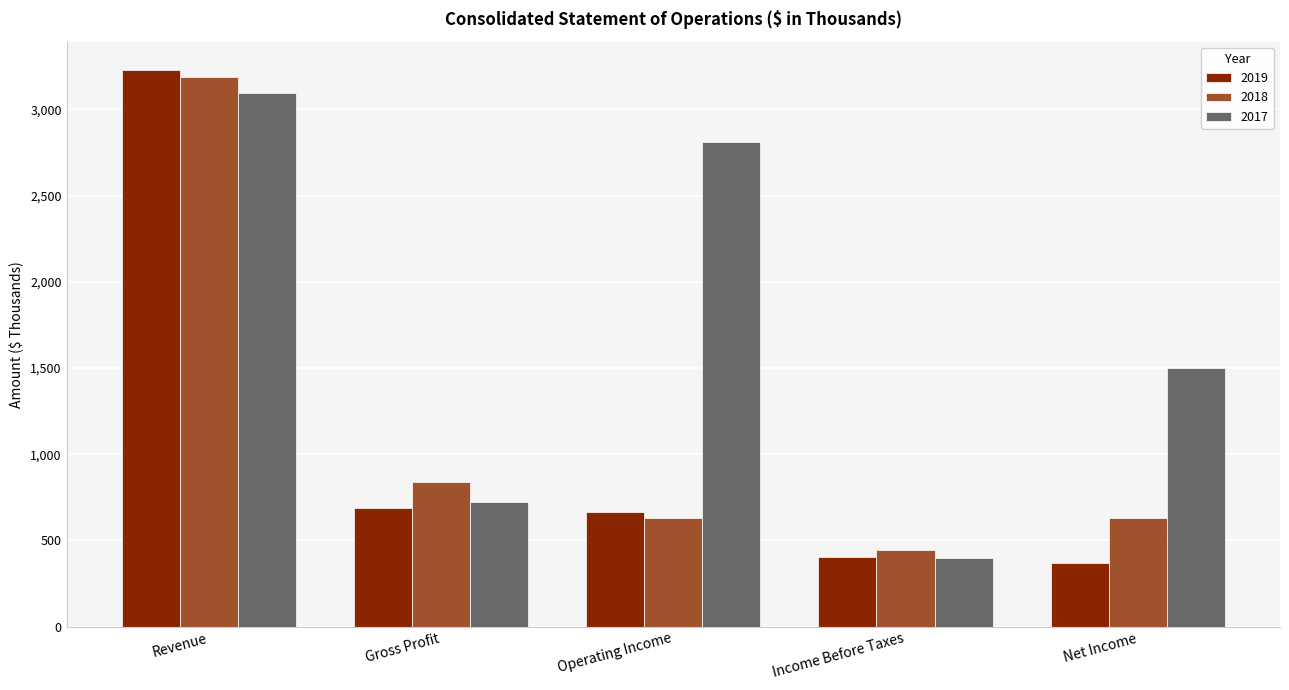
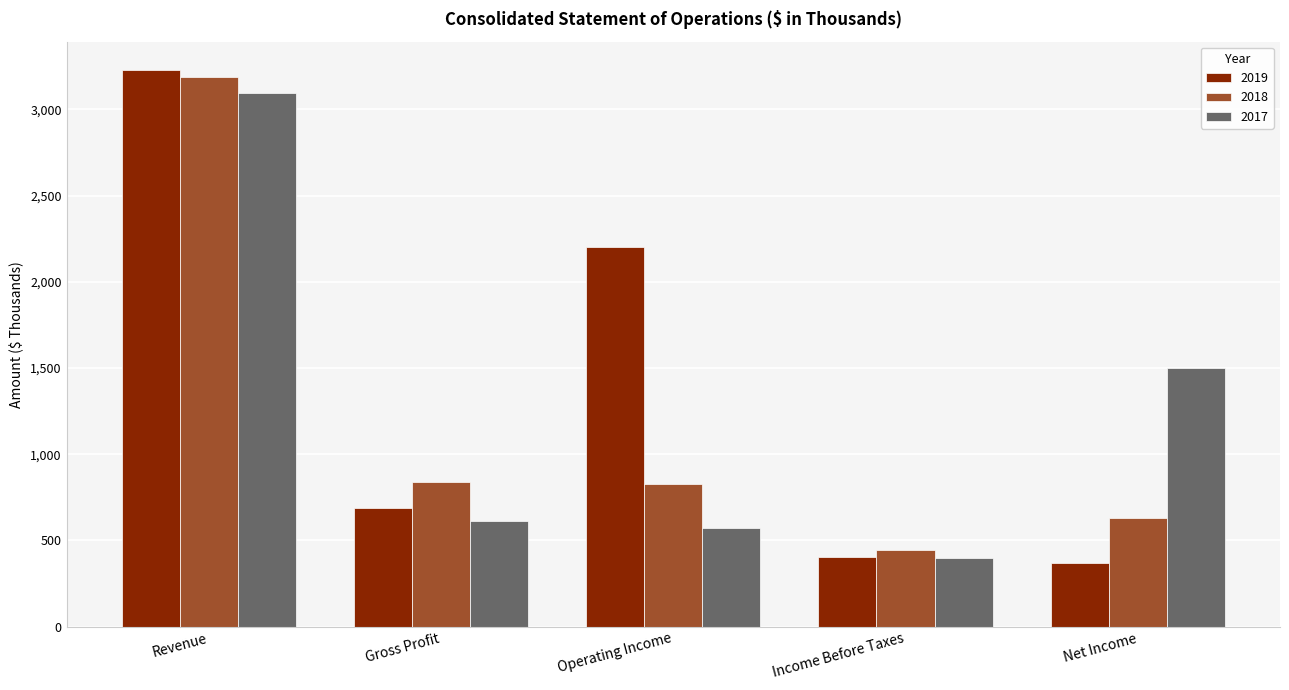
  {
    "2019": {
      "Revenue": "3,230",
      "Gross Profit": "690",
-     "Operating Income": "670",
+     "Operating Income": "2,200",
      "Income Before Taxes": "400",
      "Net Income": "370"
    },
    "2018": {
      "Revenue": "3,190",
      "Gross Profit": "840",
-     "Operating Income": "630",
+     "Operating Income": "830",
      "Income Before Taxes": "440",
      "Net Income": "630"
    },
    "2017": {
      "Revenue": "3,100",
-     "Gross Profit": "720",
-     "Operating Income": "2,810",
+     "Gross Profit": "610",
+     "Operating Income": "570",
      "Income Before Taxes": "400",
      "Net Income": "1,500"
    }
  }
